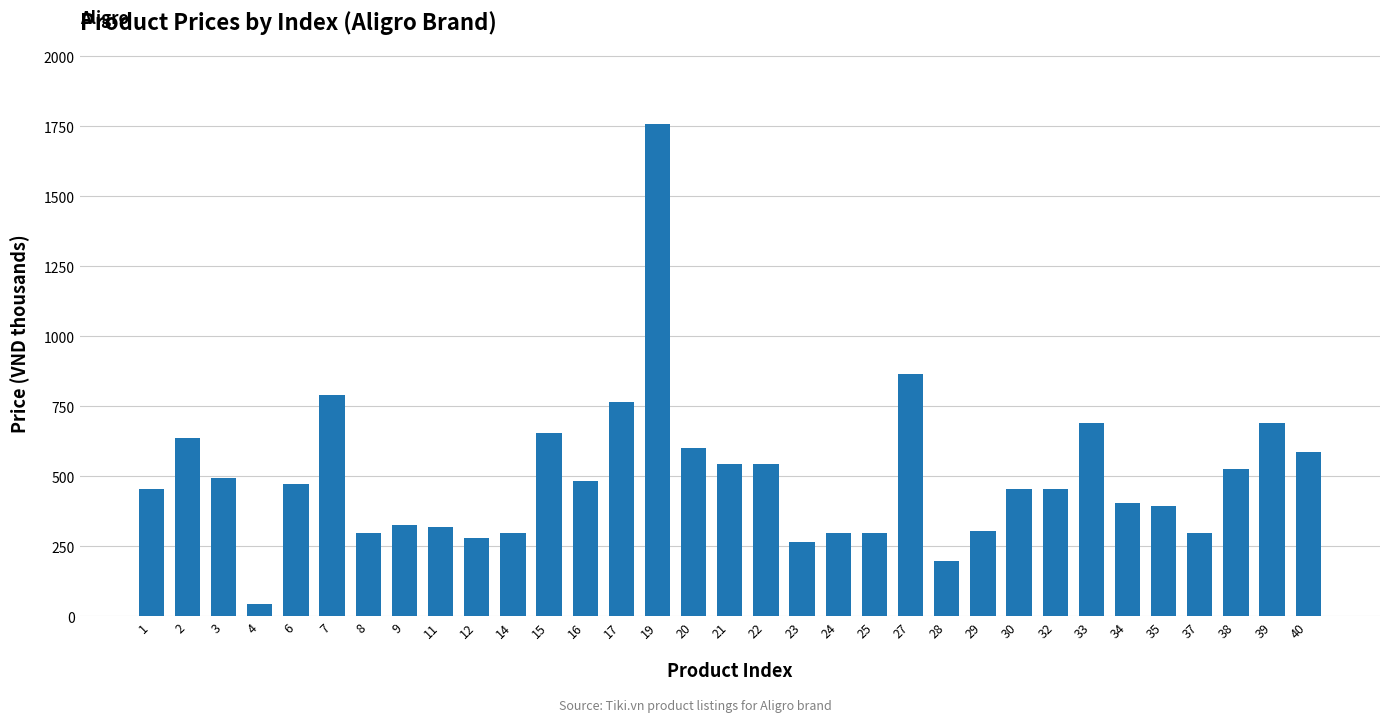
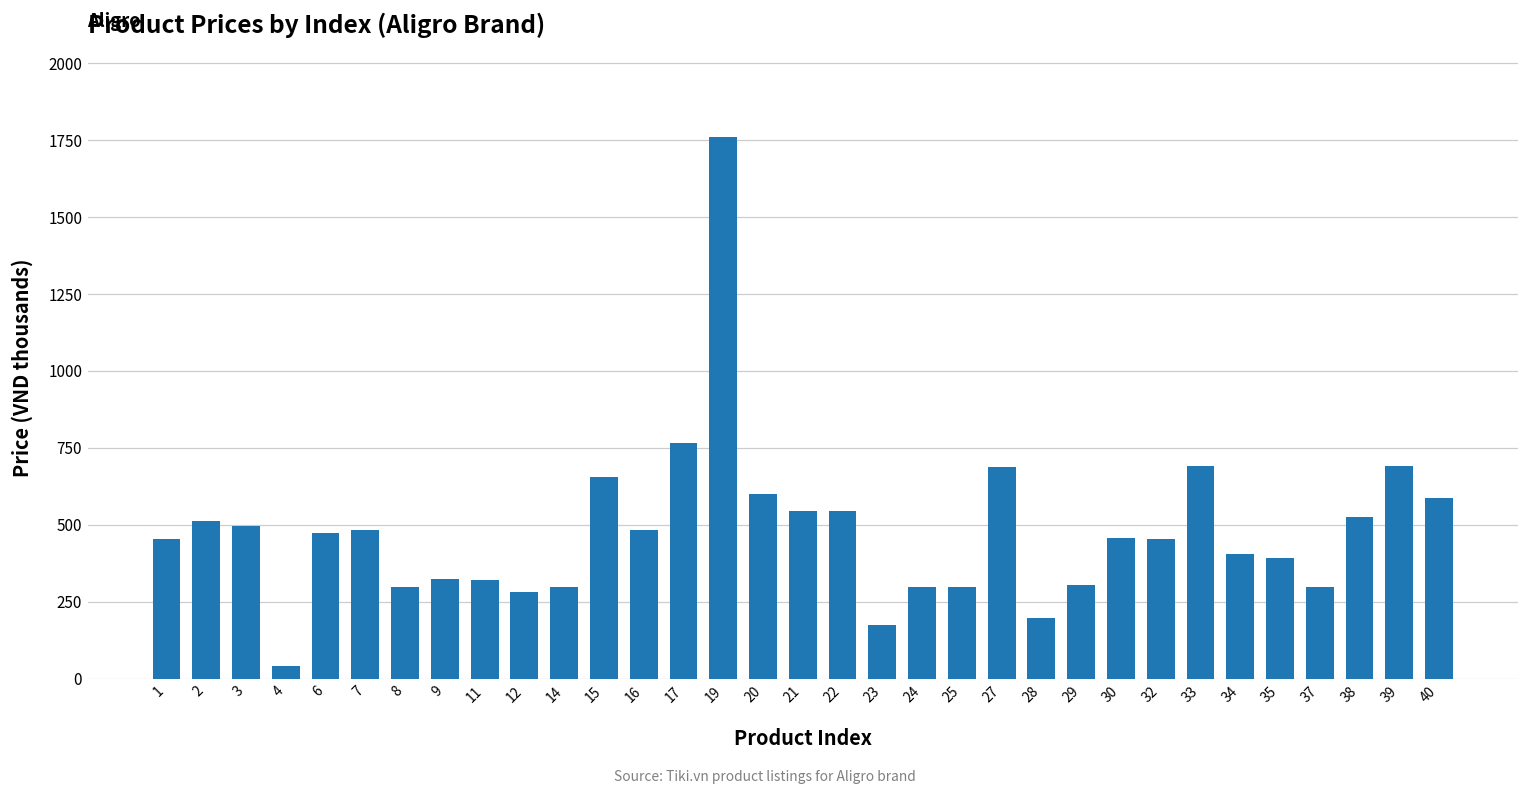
  {
    "1": 460,
-   "2": 640,
+   "2": 510,
    "3": 500,
    "4": 40,
    "6": 470,
-   "7": 790,
+   "7": 480,
    "8": 300,
    "9": 330,
    "11": 320,
    "12": 280,
    "14": 300,
    "15": 650,
    "16": 480,
    "17": 760,
    "19": 1760,
    "20": 600,
    "21": 540,
    "22": 550,
-   "23": 270,
+   "23": 180,
    "24": 300,
    "25": 300,
-   "27": 860,
+   "27": 690,
    "28": 200,
    "29": 310,
    "30": 460,
    "32": 450,
    "33": 690,
    "34": 400,
    "35": 390,
    "37": 300,
    "38": 530,
    "39": 690,
    "40": 590
  }
